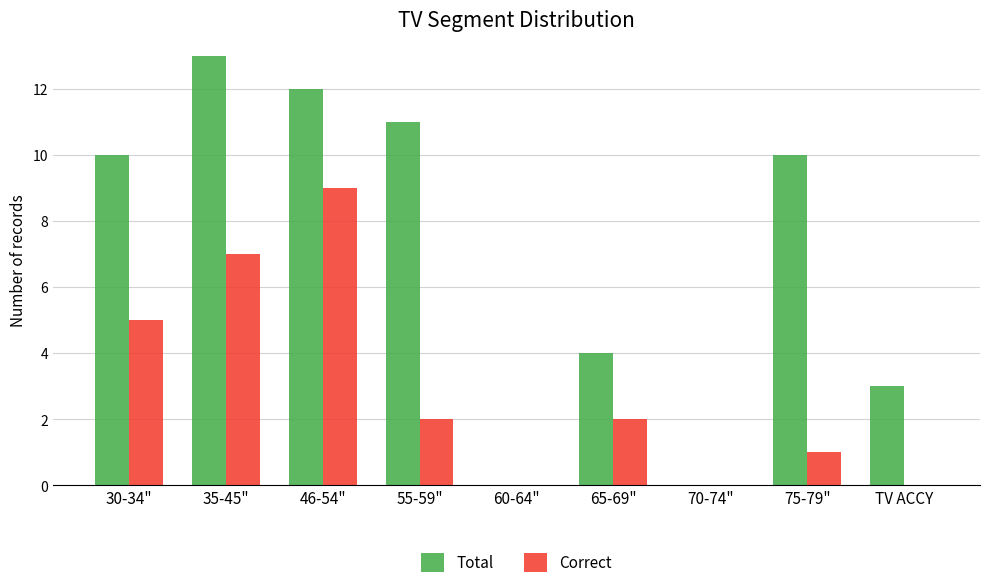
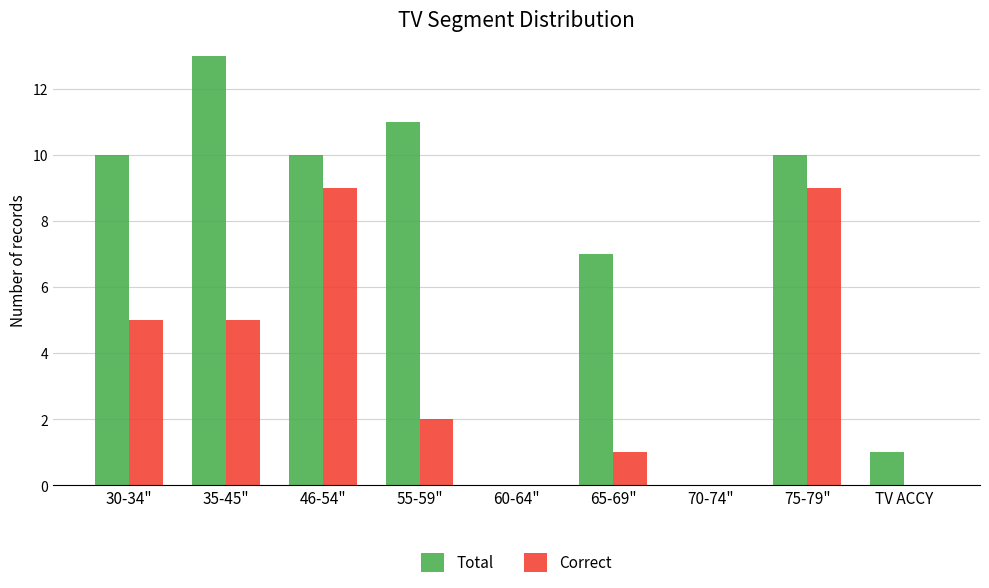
  {
    "Total": {
      "30-34\"": 10,
      "35-45\"": 13,
-     "46-54\"": 12,
+     "46-54\"": 10,
      "55-59\"": 11,
      "60-64\"": 0,
-     "65-69\"": 4,
+     "65-69\"": 7,
      "70-74\"": 0,
      "75-79\"": 10,
-     "TV ACCY": 3
+     "TV ACCY": 1
    },
    "Correct": {
      "30-34\"": 5,
-     "35-45\"": 7,
+     "35-45\"": 5,
      "46-54\"": 9,
      "55-59\"": 2,
      "60-64\"": 0,
-     "65-69\"": 2,
+     "65-69\"": 1,
      "70-74\"": 0,
-     "75-79\"": 1,
+     "75-79\"": 9,
      "TV ACCY": 0
    }
  }
